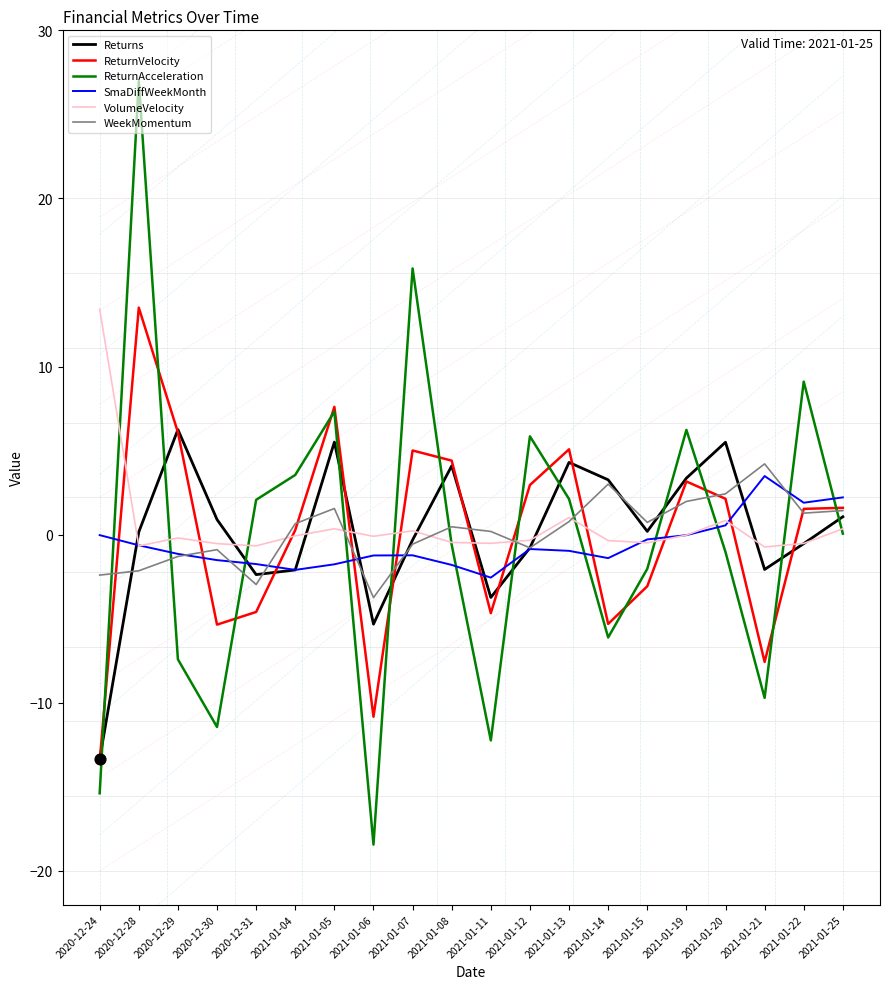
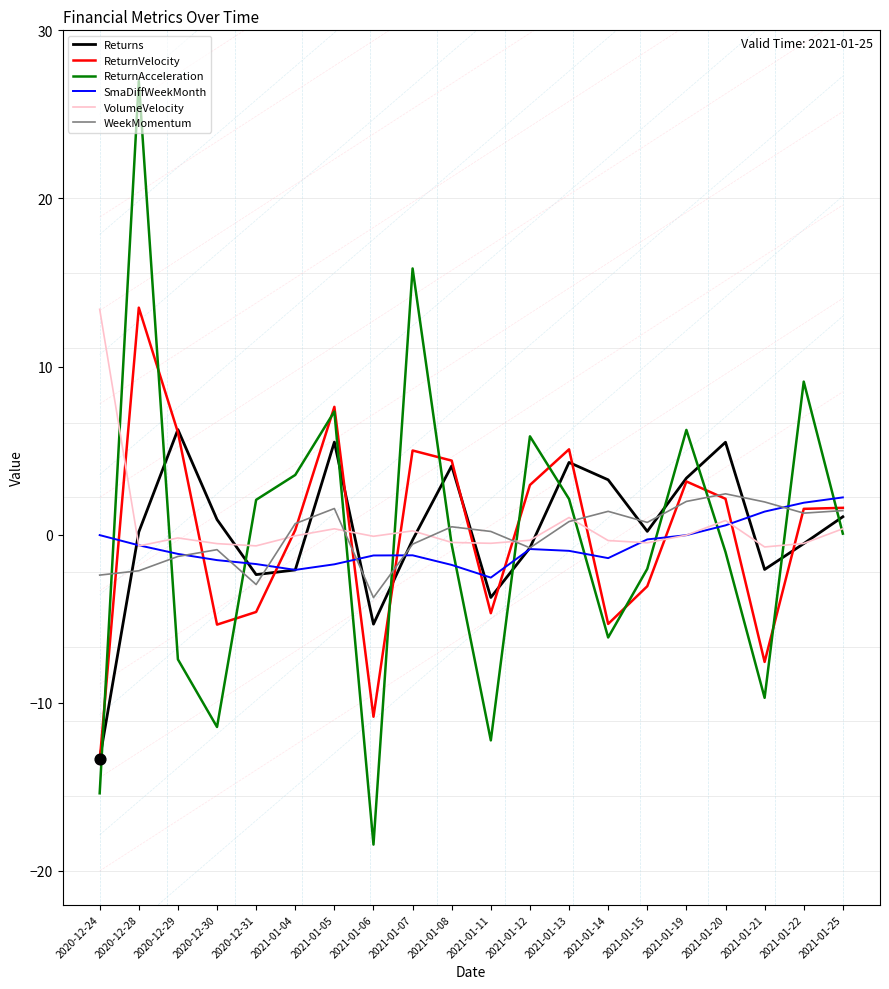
  {
    "ReturnVelocity": {
      "2020-12-28": 13.5,
      "2020-12-29": 6.1,
      "2020-12-30": -5.3,
      "2020-12-31": -4.6,
      "2021-01-04": 0.3,
      "2021-01-05": 7.6,
      "2021-01-06": -10.8,
      "2021-01-07": 5.0,
      "2021-01-08": 4.4,
      "2021-01-11": -4.7,
      "2021-01-12": 3.0,
      "2021-01-13": 5.1,
      "2021-01-14": -5.3,
      "2021-01-15": -3.1,
      "2021-01-19": 3.2,
      "2021-01-20": 2.1,
      "2021-01-21": -7.6,
      "2021-01-22": 1.5,
      "2021-01-25": 1.6
    },
    "ReturnAcceleration": {
      "2020-12-24": -15.4,
      "2020-12-29": -7.4,
      "2020-12-30": -11.4,
      "2020-12-31": 2.1,
      "2021-01-04": 3.6,
      "2021-01-05": 7.3,
      "2021-01-06": -18.4,
      "2021-01-07": 15.8,
      "2021-01-11": -12.2,
      "2021-01-12": 5.9,
      "2021-01-13": 2.1,
      "2021-01-14": -6.1,
      "2021-01-15": -2.0,
      "2021-01-19": 6.2,
      "2021-01-20": -1.0,
      "2021-01-21": -9.7,
      "2021-01-22": 9.1,
      "2021-01-25": 0.1
    },
    "SmaDiffWeekMonth": {
      "2020-12-24": 0.0,
      "2020-12-29": -1.1,
      "2020-12-30": -1.5,
      "2020-12-31": -1.7,
      "2021-01-05": -1.8,
      "2021-01-06": -1.2,
      "2021-01-07": -1.2,
      "2021-01-08": -1.8,
      "2021-01-11": -2.6,
      "2021-01-13": -1.0,
      "2021-01-14": -1.4,
      "2021-01-15": -0.3,
      "2021-01-20": 0.6,
-     "2021-01-21": 3.5,
+     "2021-01-21": 1.4,
      "2021-01-22": 1.9,
      "2021-01-25": 2.2
    },
    "WeekMomentum": {
      "2020-12-24": -2.4,
      "2020-12-28": -2.1,
      "2020-12-29": -1.3,
      "2020-12-30": -0.9,
      "2020-12-31": -3.0,
      "2021-01-04": 0.7,
      "2021-01-05": 1.6,
      "2021-01-06": -3.7,
      "2021-01-07": -0.6,
      "2021-01-08": 0.5,
      "2021-01-11": 0.2,
      "2021-01-13": 0.8,
-     "2021-01-14": 3.0,
+     "2021-01-14": 1.4,
      "2021-01-15": 0.7,
      "2021-01-19": 2.0,
      "2021-01-20": 2.4,
-     "2021-01-21": 4.2,
+     "2021-01-21": 1.9,
      "2021-01-22": 1.3,
      "2021-01-25": 1.4
    }
  }
